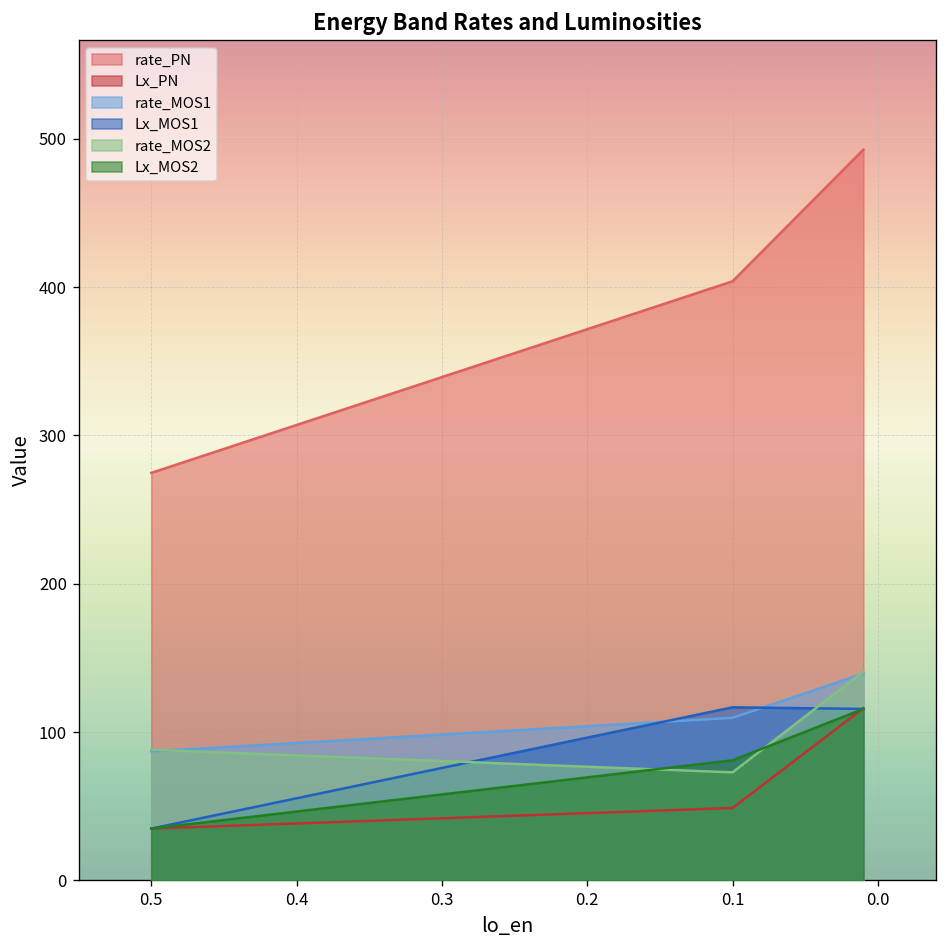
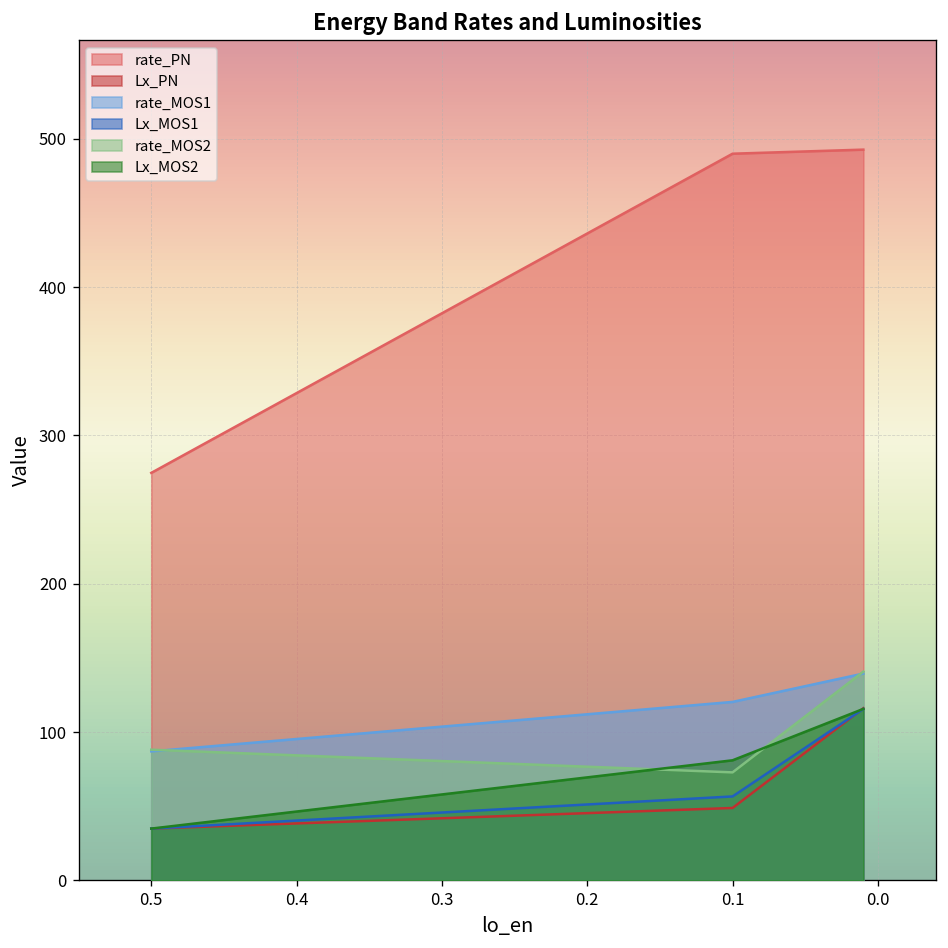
  {
    "rate_PN": {
      "0.5": 275,
-     "0.1": 404
+     "0.1": 490
    },
    "Lx_PN": {
      "0.1": 49
    },
    "rate_MOS1": {
-     "0.1": 110
+     "0.1": 120
    },
    "Lx_MOS1": {
-     "0.1": 117
+     "0.1": 57
    },
    "rate_MOS2": {
      "0.1": 73
    },
    "Lx_MOS2": {
      "0.1": 81
    }
  }
